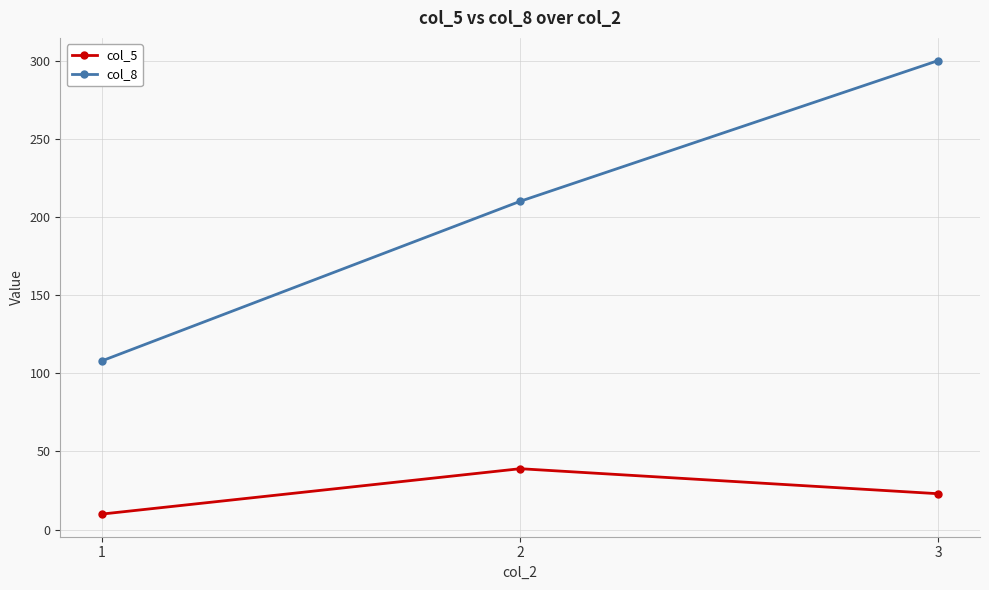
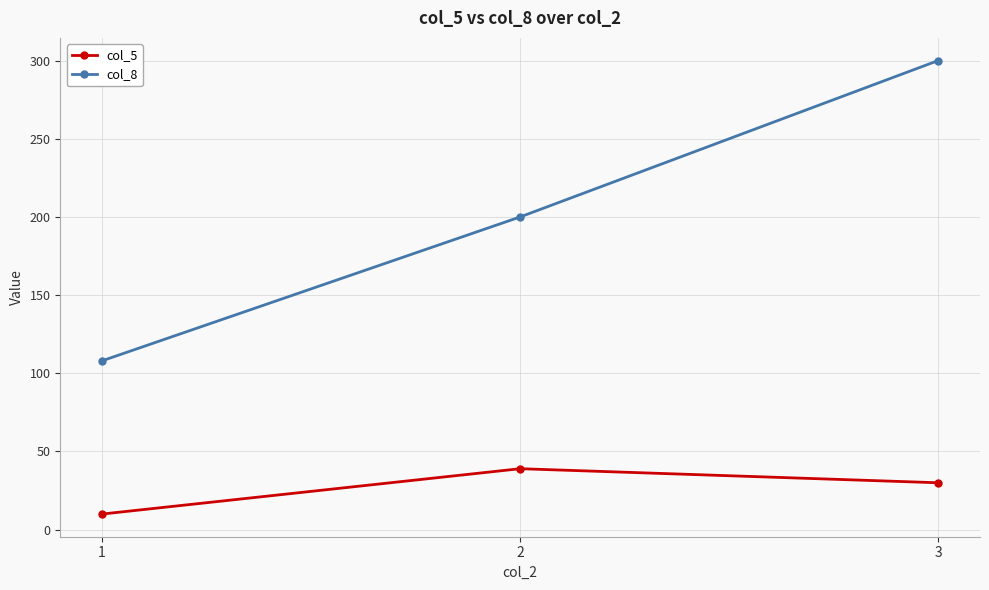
  {
    "col_5": {
      "1": 10,
      "2": 39,
-     "3": 23
+     "3": 30
    },
    "col_8": {
      "1": 108,
-     "2": 210,
+     "2": 200,
      "3": 300
    }
  }
